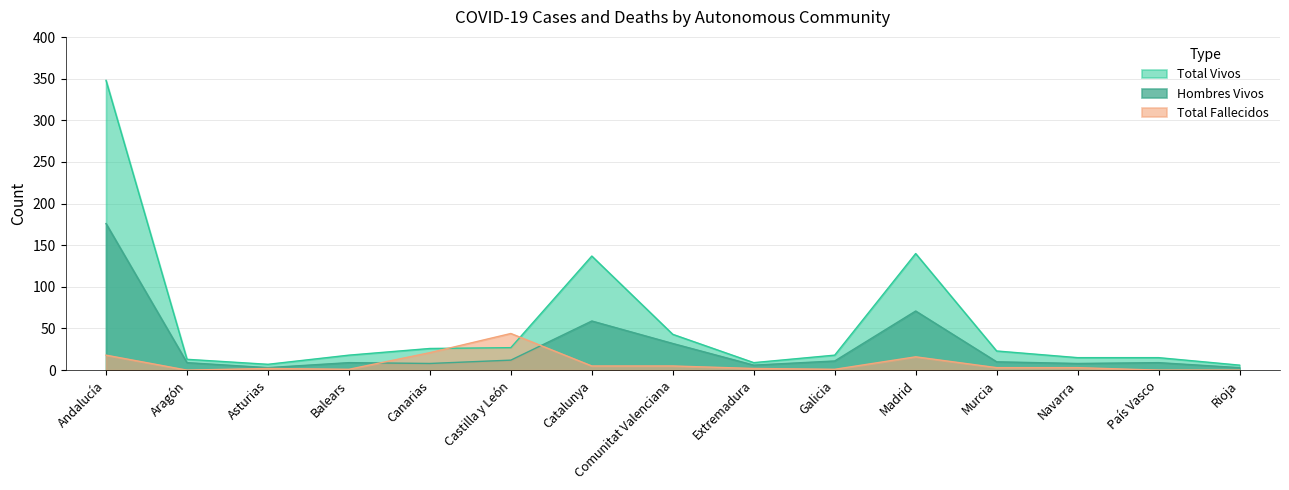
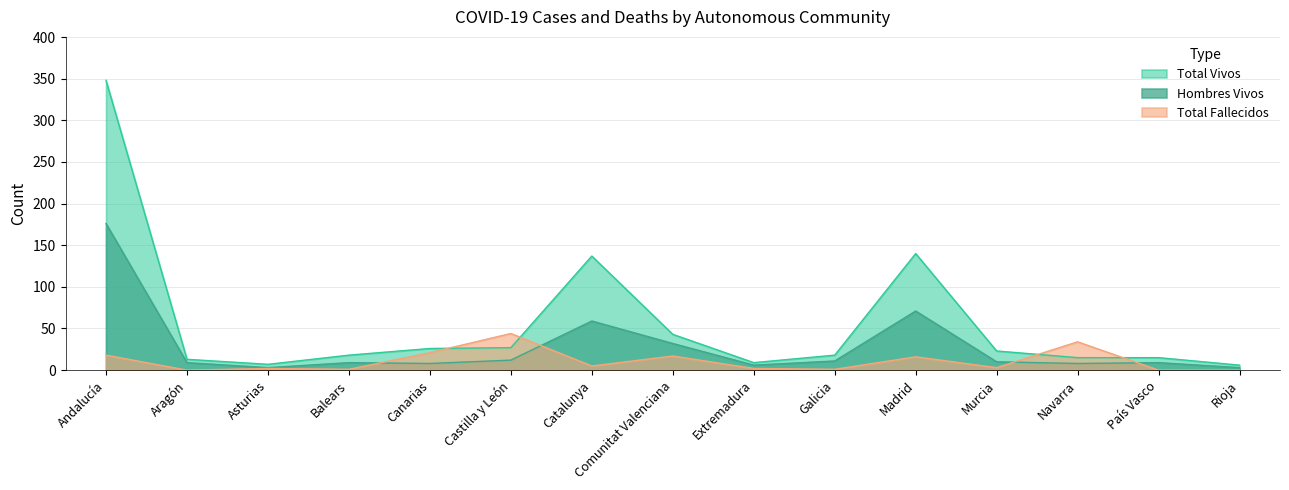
  {
    "Total Fallecidos": {
      "Andalucía": 20,
      "Aragón": 0,
      "Balears": 0,
      "Canarias": 20,
      "Castilla y León": 40,
      "Catalunya": 10,
-     "Comunitat Valenciana": 10,
+     "Comunitat Valenciana": 20,
      "Extremadura": 0,
      "Galicia": 0,
      "Madrid": 20,
      "Murcia": 0,
-     "Navarra": 0,
+     "Navarra": 30,
      "País Vasco": 0
    }
  }
